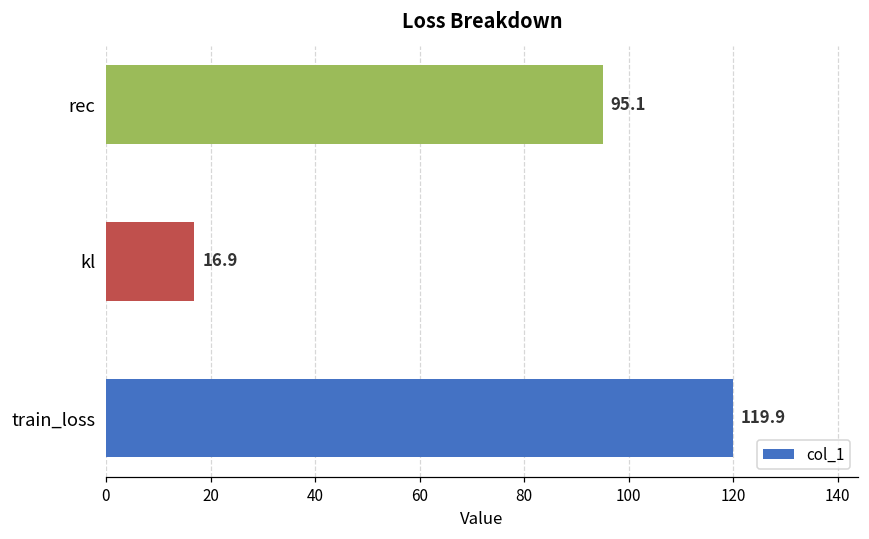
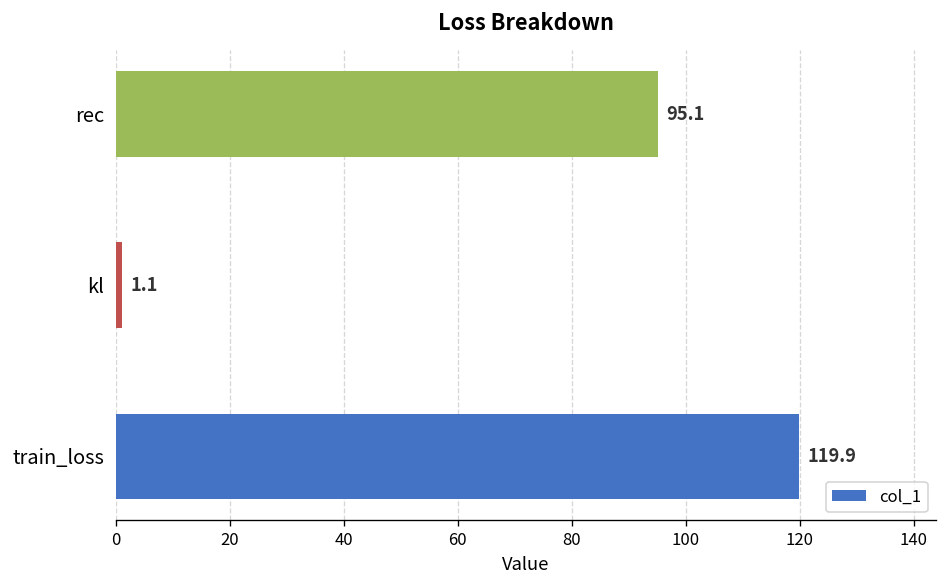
  {
    "rec": 95.1,
-   "kl": 16.9,
+   "kl": 1.1,
    "train_loss": 119.9
  }
